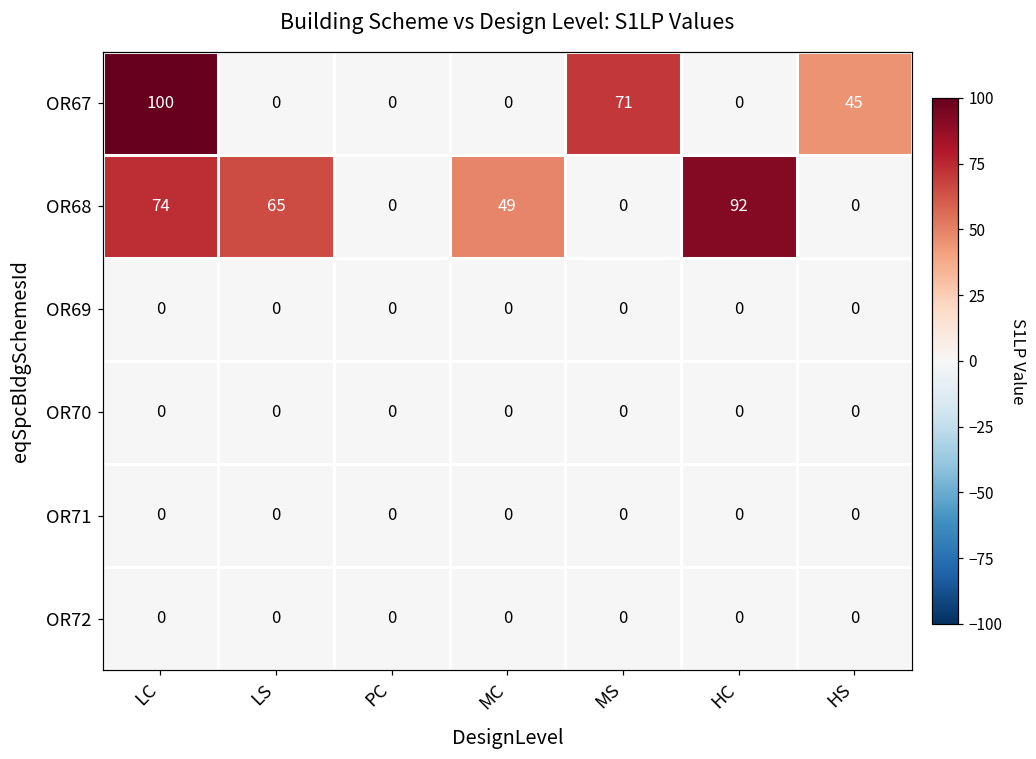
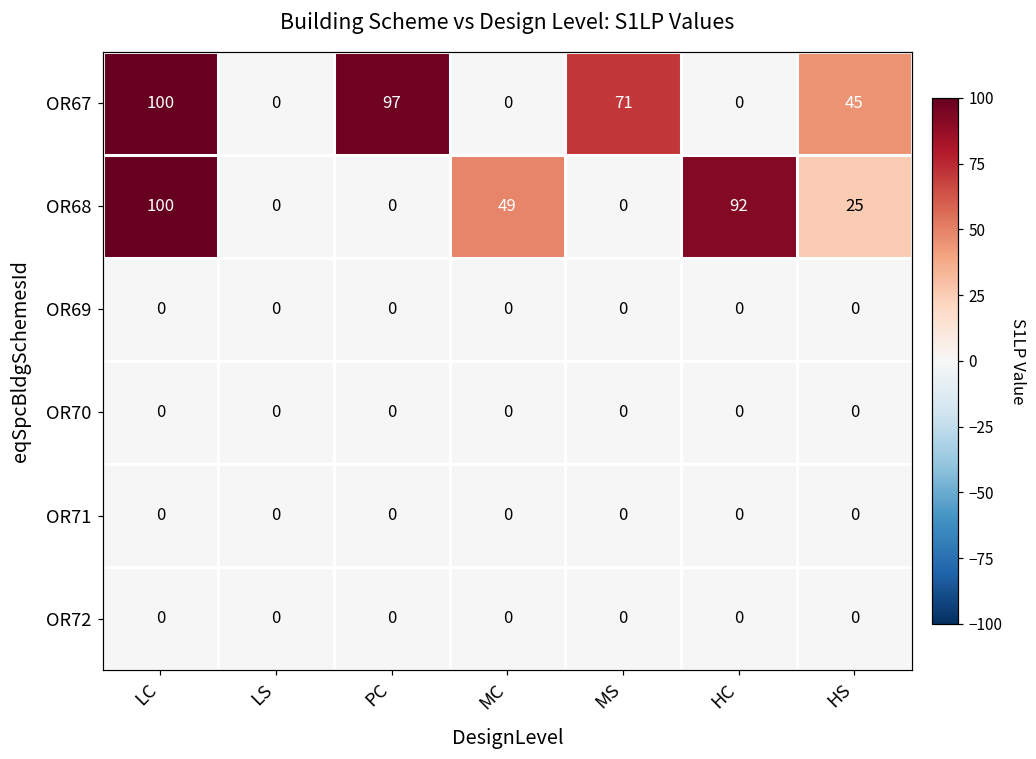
  {
    "OR67": {
      "LC": 100,
      "LS": 0,
-     "PC": 0,
+     "PC": 97,
      "MC": 0,
      "MS": 71,
      "HC": 0,
      "HS": 45
    },
    "OR68": {
-     "LC": 74,
-     "LS": 65,
+     "LC": 100,
+     "LS": 0,
      "PC": 0,
      "MC": 49,
      "MS": 0,
      "HC": 92,
-     "HS": 0
+     "HS": 25
    },
    "OR69": {
      "LC": 0,
      "LS": 0,
      "PC": 0,
      "MC": 0,
      "MS": 0,
      "HC": 0,
      "HS": 0
    },
    "OR70": {
      "LC": 0,
      "LS": 0,
      "PC": 0,
      "MC": 0,
      "MS": 0,
      "HC": 0,
      "HS": 0
    },
    "OR71": {
      "LC": 0,
      "LS": 0,
      "PC": 0,
      "MC": 0,
      "MS": 0,
      "HC": 0,
      "HS": 0
    },
    "OR72": {
      "LC": 0,
      "LS": 0,
      "PC": 0,
      "MC": 0,
      "MS": 0,
      "HC": 0,
      "HS": 0
    }
  }
